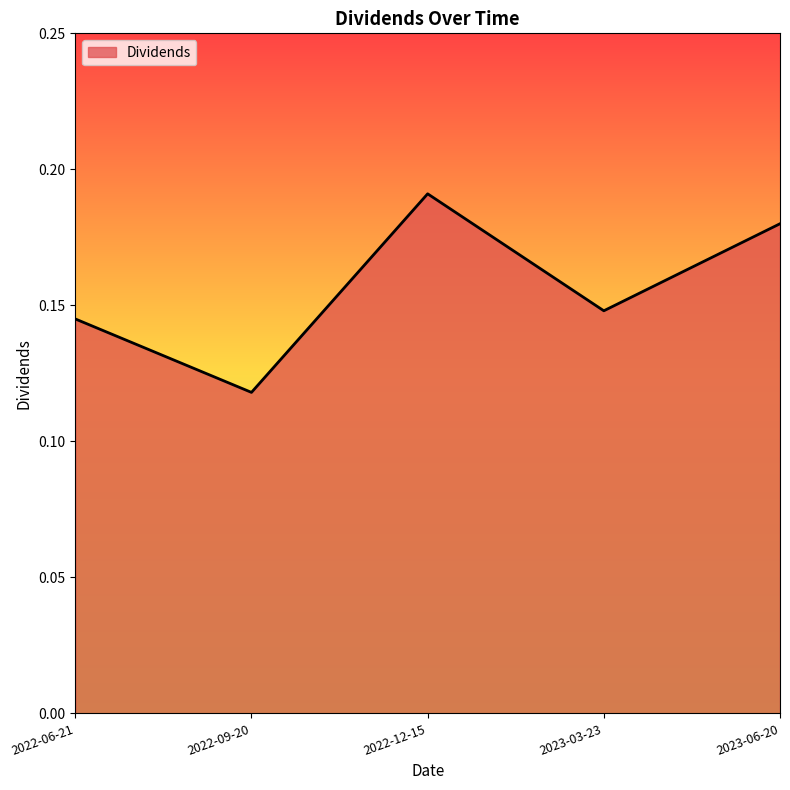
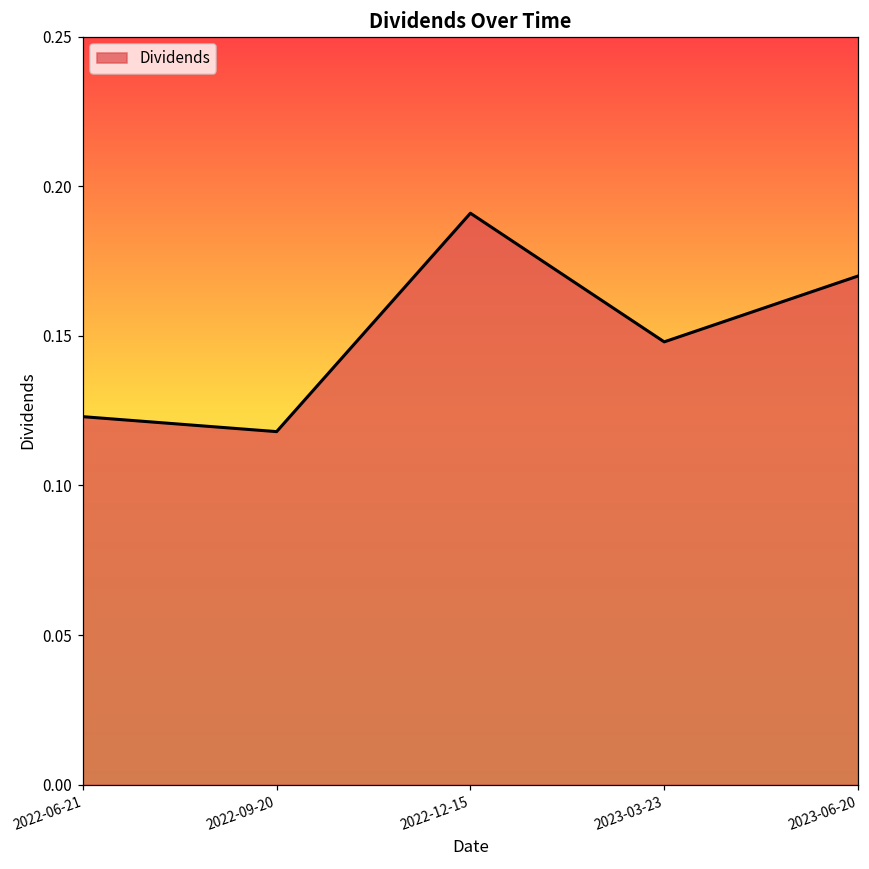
  {
-   "2022-06-21": 0.145,
+   "2022-06-21": 0.123,
    "2022-09-20": 0.118,
    "2022-12-15": 0.191,
    "2023-03-23": 0.148,
-   "2023-06-20": 0.18
+   "2023-06-20": 0.17
  }
